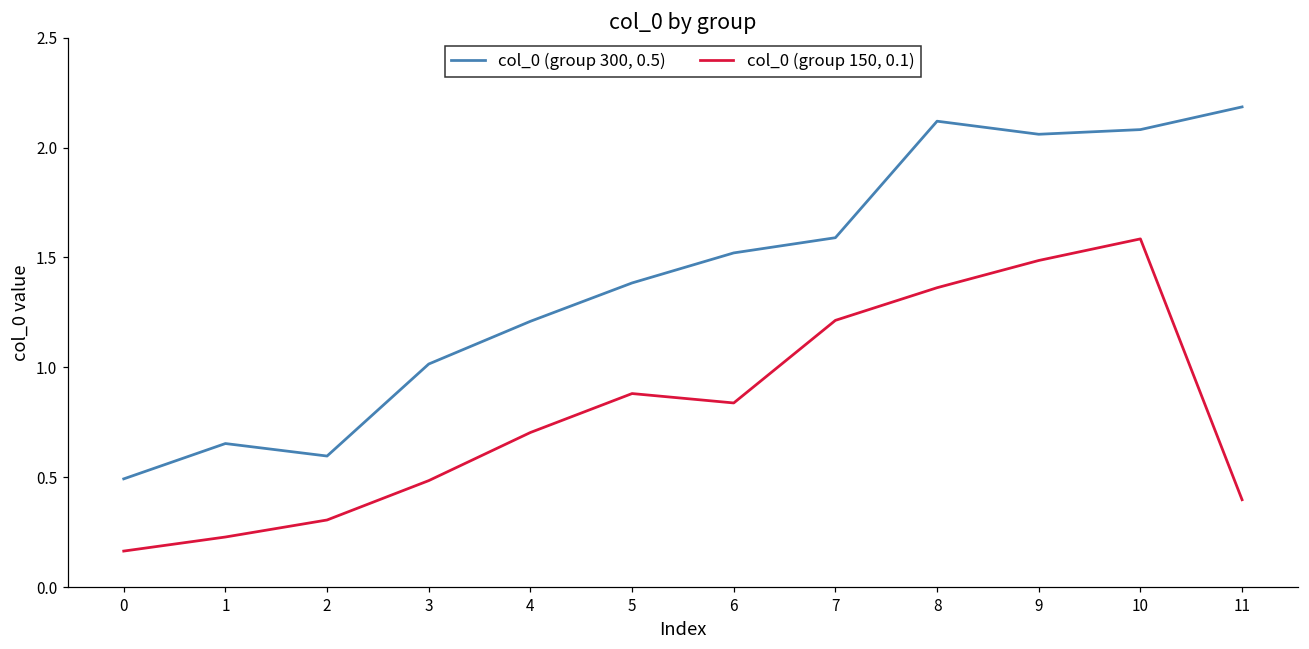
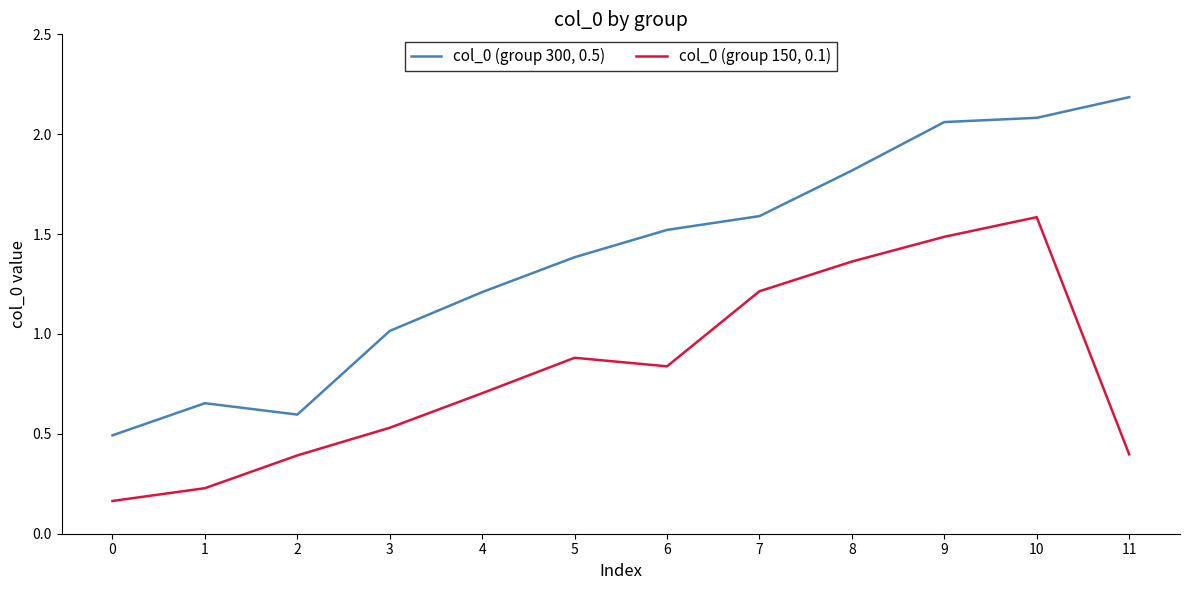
  {
    "col_0 (group 300, 0.5)": {
      "0": 0.49,
      "1": 0.65,
      "2": 0.60,
      "3": 1.02,
      "4": 1.21,
      "5": 1.38,
      "6": 1.52,
      "7": 1.59,
-     "8": 2.12,
+     "8": 1.82,
      "9": 2.06,
      "10": 2.08,
      "11": 2.19
    },
    "col_0 (group 150, 0.1)": {
      "0": 0.16,
      "1": 0.23,
-     "2": 0.31,
-     "3": 0.48,
+     "2": 0.39,
+     "3": 0.53,
      "4": 0.70,
      "5": 0.88,
      "6": 0.84,
      "7": 1.21,
      "8": 1.36,
      "9": 1.49,
      "10": 1.58,
      "11": 0.40
    }
  }
